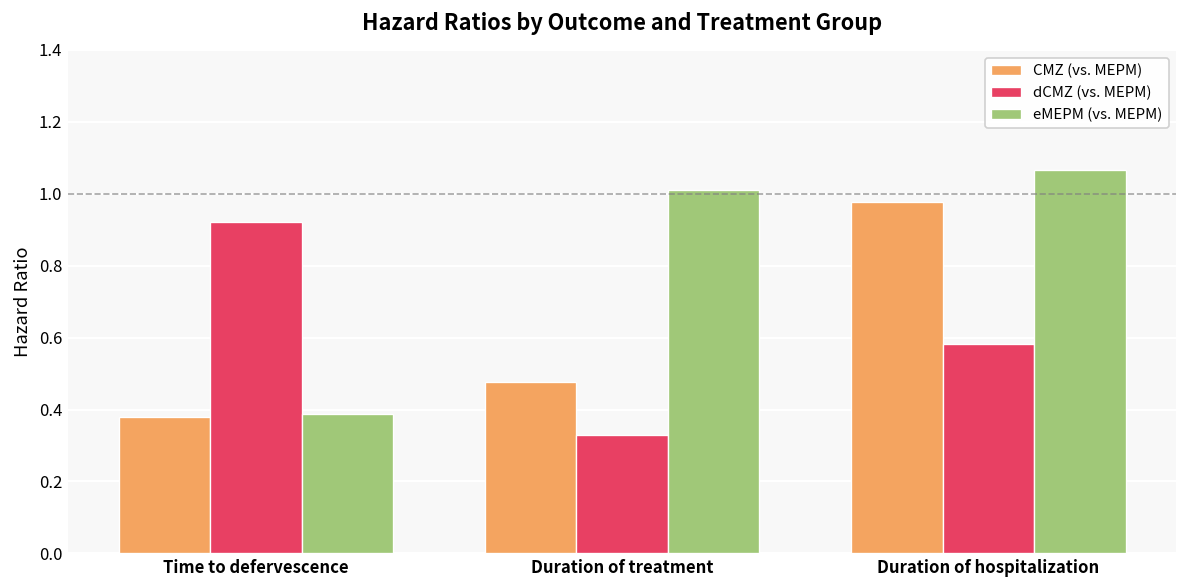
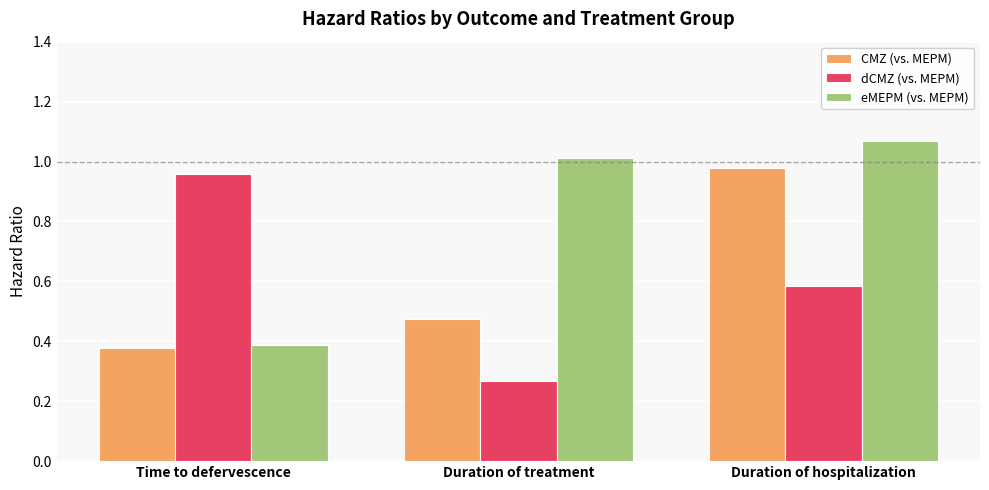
  {
    "CMZ (vs. MEPM)": {
      "Time to defervescence": 0.38,
      "Duration of treatment": 0.48,
      "Duration of hospitalization": 0.98
    },
    "dCMZ (vs. MEPM)": {
-     "Time to defervescence": 0.92,
-     "Duration of treatment": 0.33,
+     "Time to defervescence": 0.96,
+     "Duration of treatment": 0.27,
      "Duration of hospitalization": 0.58
    },
    "eMEPM (vs. MEPM)": {
      "Time to defervescence": 0.39,
      "Duration of treatment": 1.01,
      "Duration of hospitalization": 1.07
    }
  }
